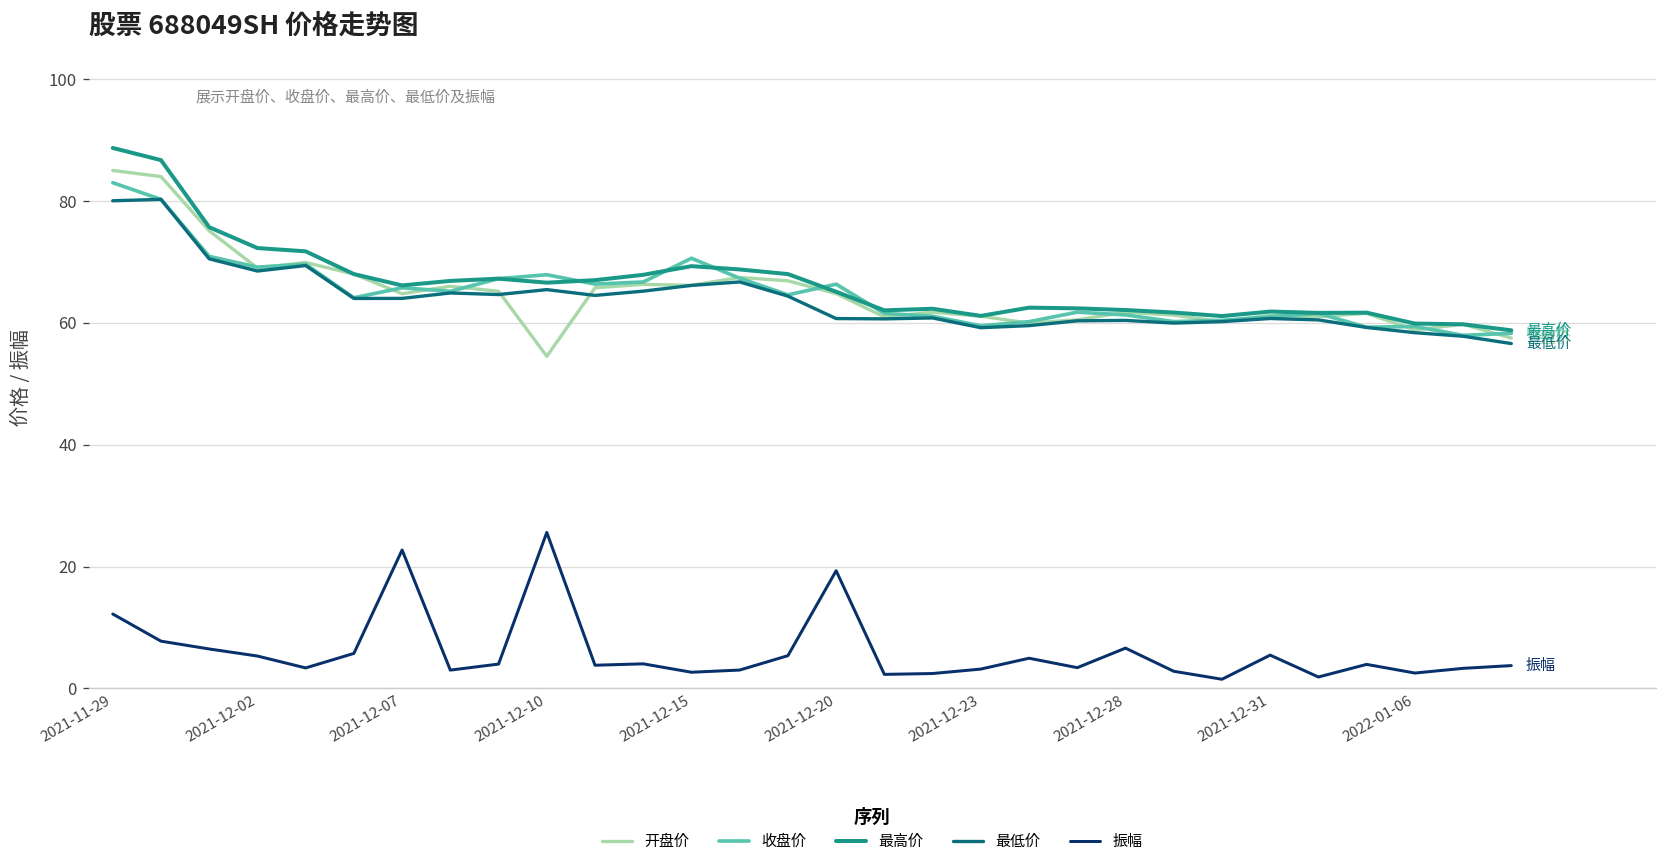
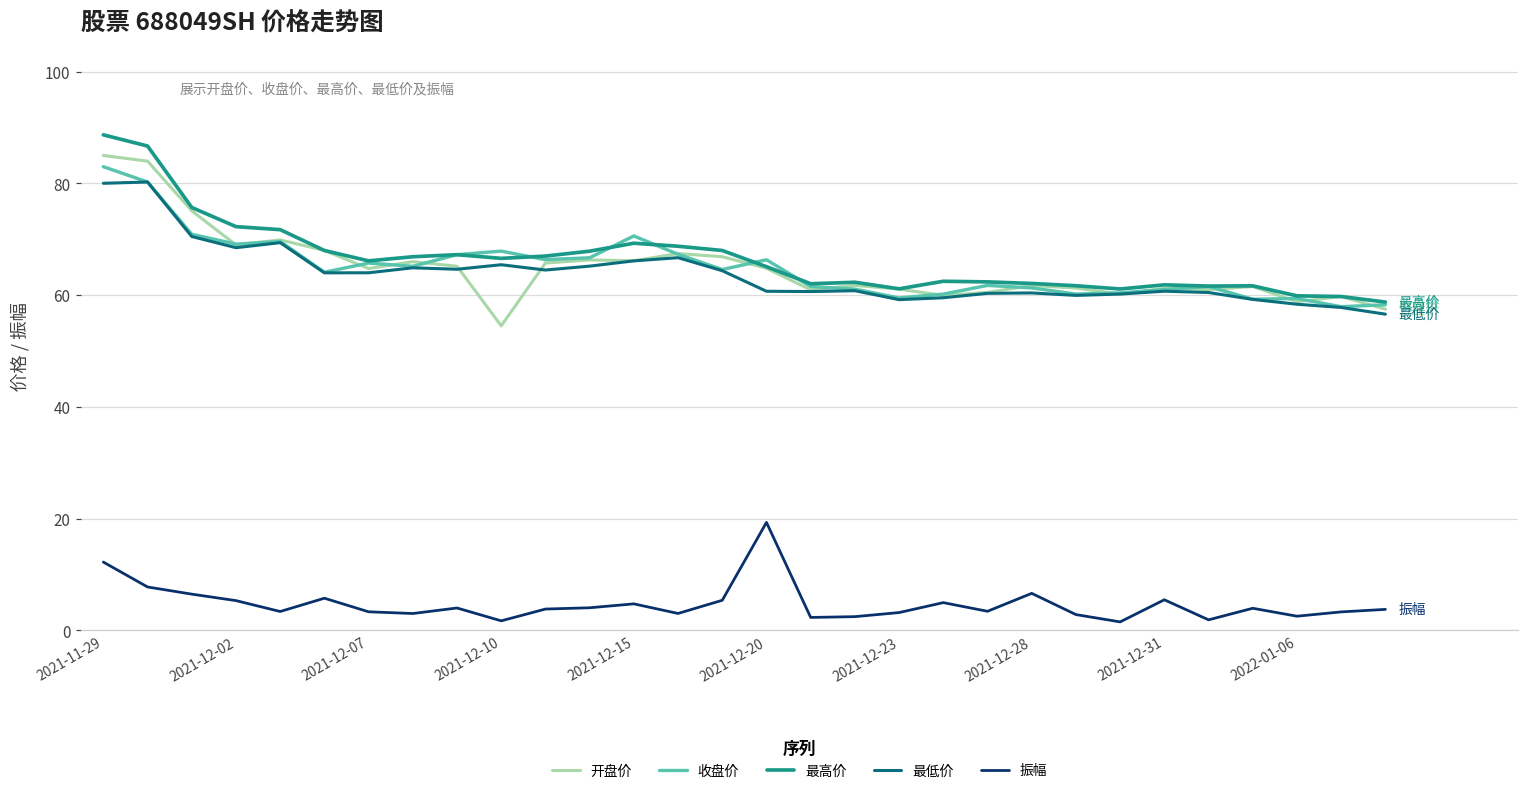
  {
    "开盘价": {
      "2021-11-29": 85,
      "2021-12-07": 65,
      "2021-12-10": 55
    },
    "收盘价": {
      "2021-11-29": 83,
      "2021-12-10": 68,
      "2021-12-15": 71,
      "2021-12-20": 66
    },
    "振幅": {
      "2021-11-29": 12,
      "2021-12-02": 5,
-     "2021-12-07": 23,
-     "2021-12-10": 26,
-     "2021-12-15": 3,
+     "2021-12-07": 3,
+     "2021-12-10": 2,
+     "2021-12-15": 5,
      "2021-12-20": 19,
      "2021-12-23": 3,
      "2021-12-28": 7,
      "2021-12-31": 5,
      "2022-01-06": 3
    }
  }
